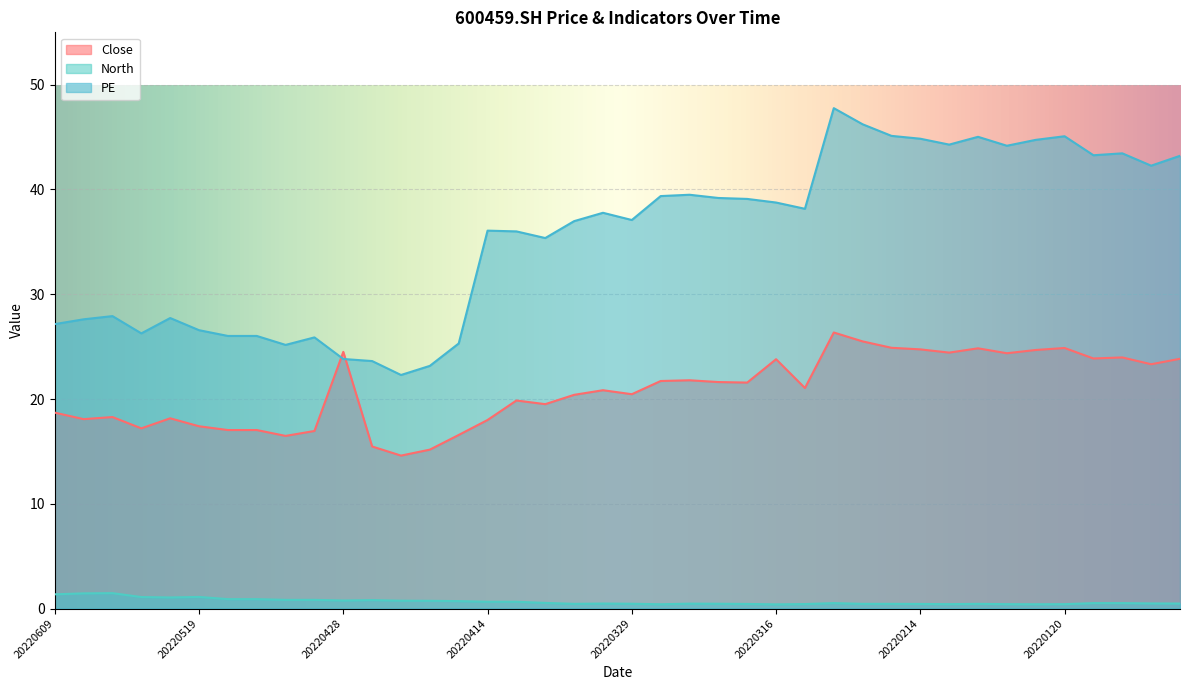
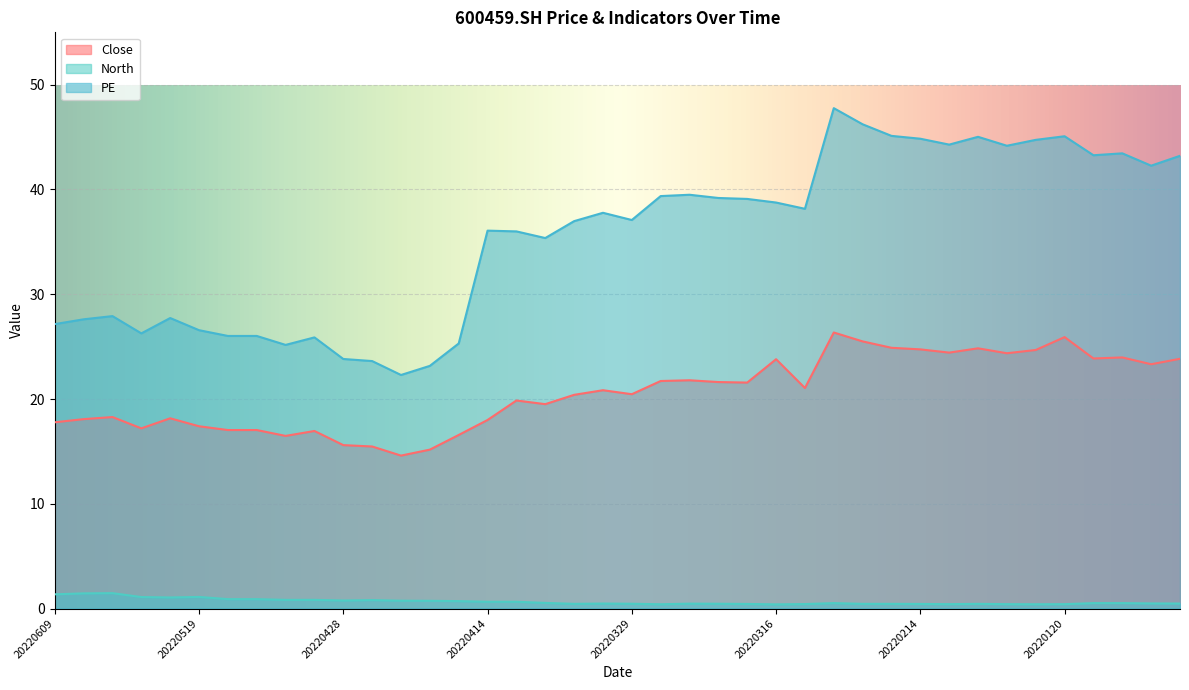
  {
    "Close": {
-     "20220609": 18.7,
+     "20220609": 17.8,
      "20220519": 17.4,
-     "20220428": 24.5,
+     "20220428": 15.6,
      "20220414": 18.0,
      "20220329": 20.5,
      "20220316": 23.8,
      "20220214": 24.7,
-     "20220120": 24.9
+     "20220120": 25.9
    }
  }
